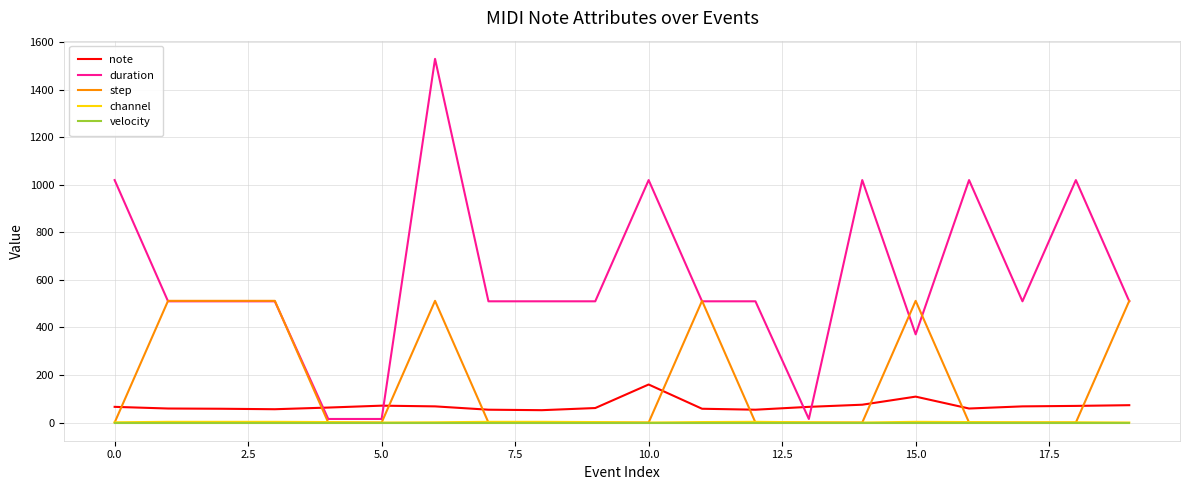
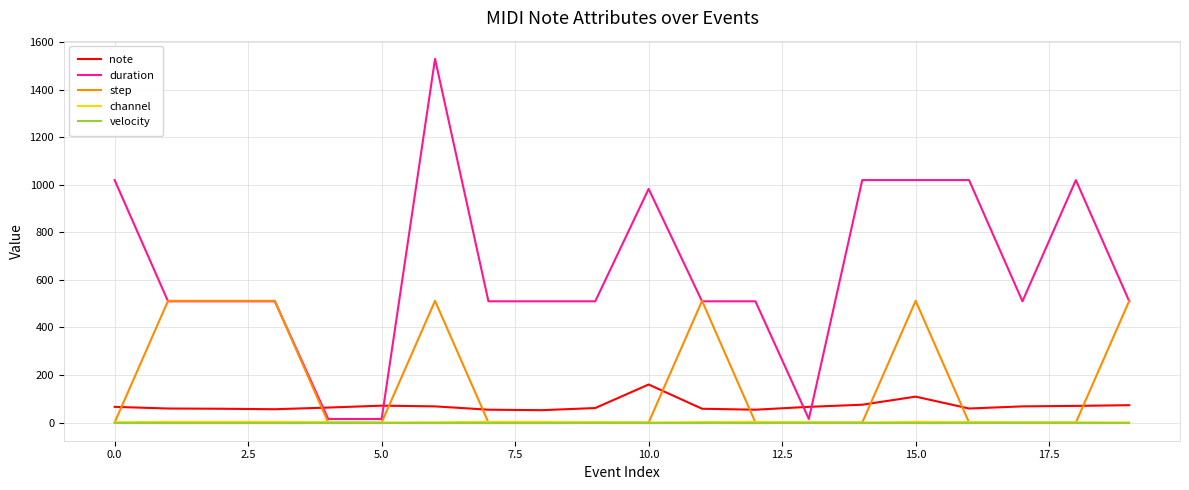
  {
    "note": {
      "0.0": 70,
      "5.0": 70,
      "10.0": 160,
      "15.0": 110
    },
    "duration": {
      "0.0": 1020,
      "5.0": 20,
-     "10.0": 1020,
-     "15.0": 370
+     "10.0": 980,
+     "15.0": 1020
    },
    "step": {
      "15.0": 510
    },
    "velocity": {
      "15.0": 0
    }
  }
